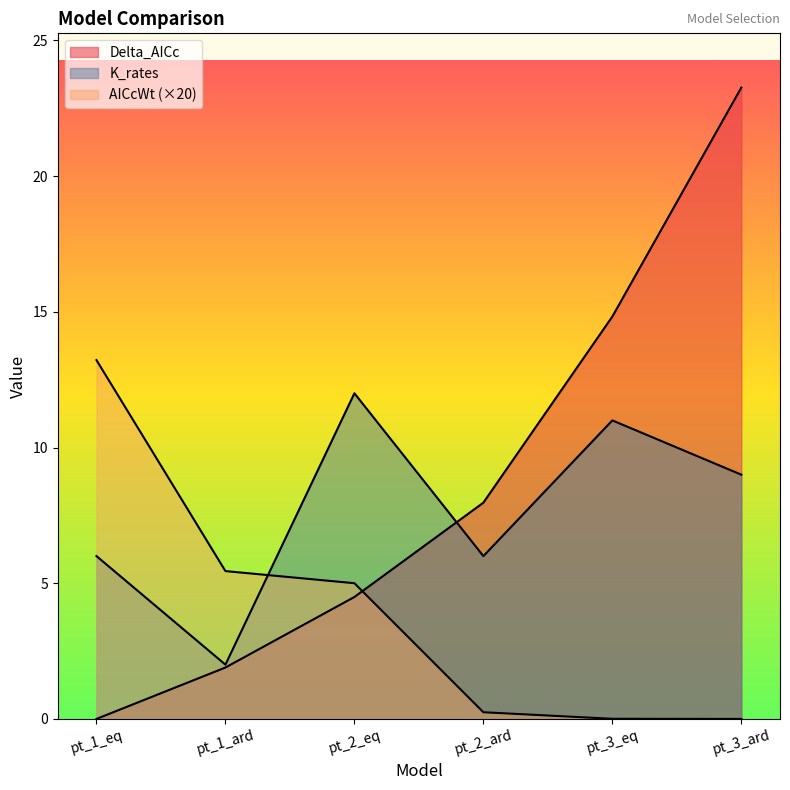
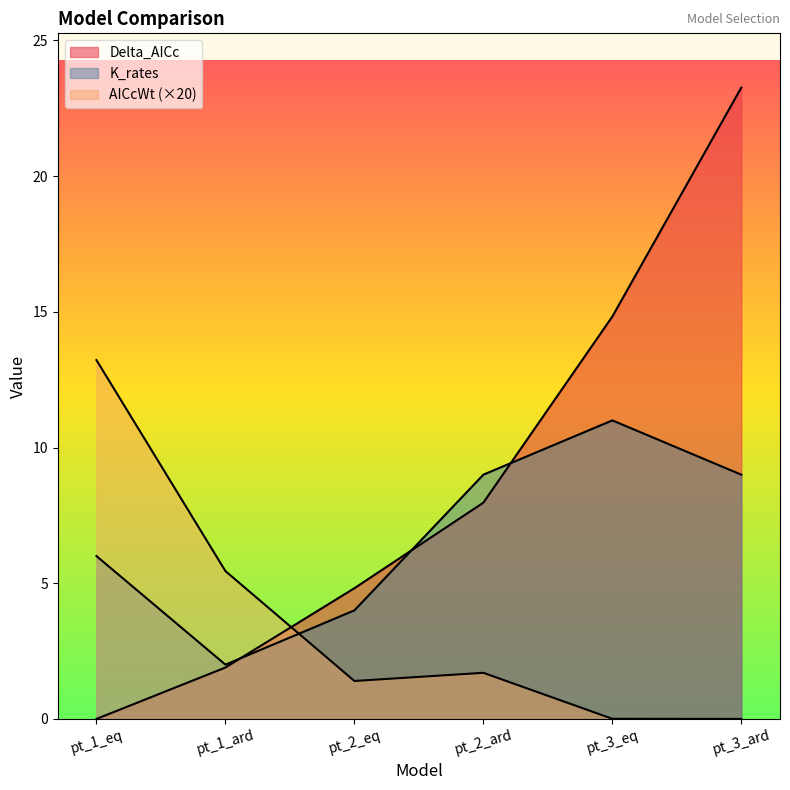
  {
    "Delta_AICc": {
      "pt_1_eq": 0.0,
      "pt_1_ard": 1.9,
-     "pt_2_eq": 4.5,
+     "pt_2_eq": 4.8,
      "pt_2_ard": 8.0,
      "pt_3_eq": 14.8,
      "pt_3_ard": 23.3
    },
    "K_rates": {
      "pt_1_eq": 6,
      "pt_1_ard": 2,
-     "pt_2_eq": 12,
-     "pt_2_ard": 6,
+     "pt_2_eq": 4,
+     "pt_2_ard": 9,
      "pt_3_eq": 11,
      "pt_3_ard": 9
    },
    "AICcWt (×20)": {
      "pt_1_eq": 13.2,
      "pt_1_ard": 5.4,
-     "pt_2_eq": 5.0,
-     "pt_2_ard": 0.2,
+     "pt_2_eq": 1.4,
+     "pt_2_ard": 1.7,
      "pt_3_eq": 0.0,
      "pt_3_ard": 0.0
    }
  }
